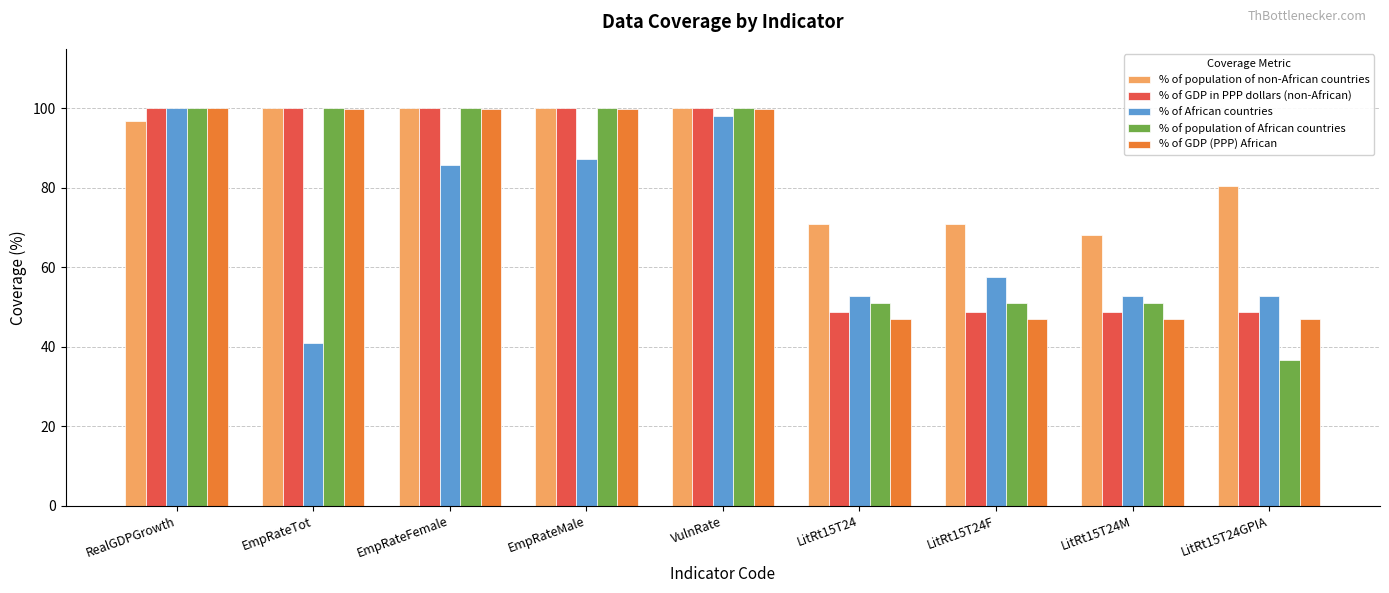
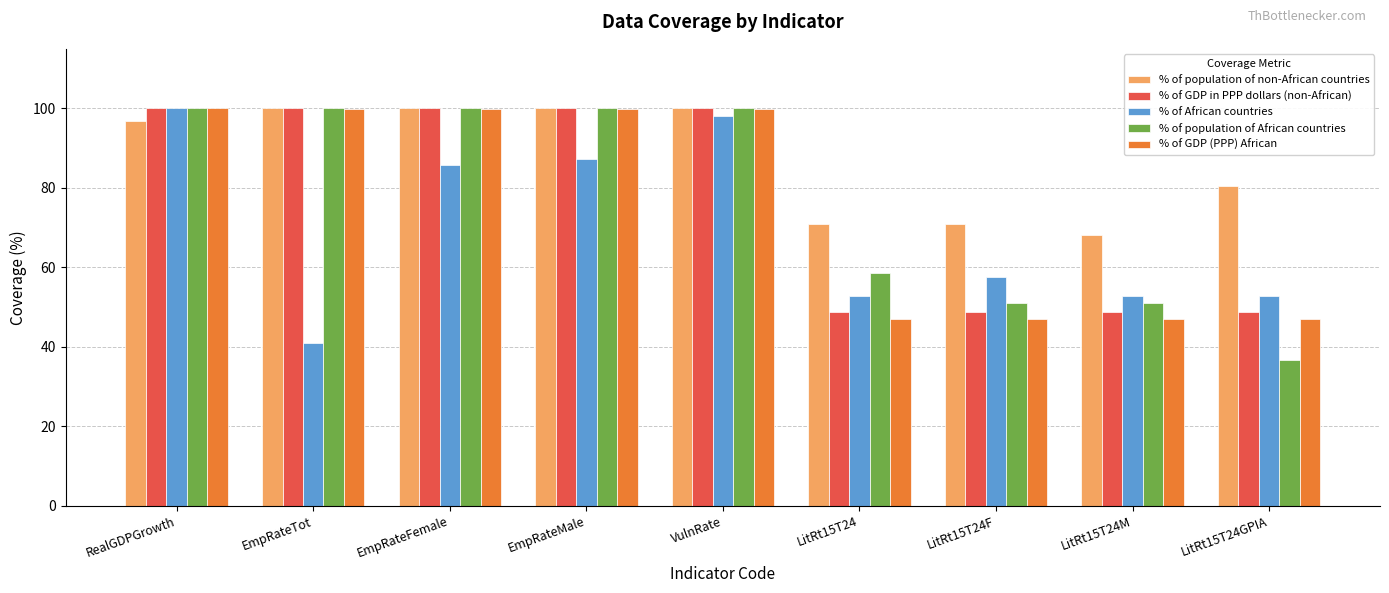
  {
    "% of population of non-African countries": {
      "RealGDPGrowth": 97,
      "EmpRateTot": 100,
      "EmpRateFemale": 100,
      "EmpRateMale": 100,
      "VulnRate": 100,
      "LitRt15T24": 71,
      "LitRt15T24F": 71,
      "LitRt15T24M": 68,
      "LitRt15T24GPIA": 80
    },
    "% of African countries": {
      "RealGDPGrowth": 100,
      "EmpRateTot": 41,
      "EmpRateFemale": 86,
      "EmpRateMale": 87,
      "VulnRate": 98,
      "LitRt15T24": 53,
      "LitRt15T24F": 58,
      "LitRt15T24M": 53,
      "LitRt15T24GPIA": 53
    },
    "% of population of African countries": {
      "RealGDPGrowth": 100,
      "EmpRateTot": 100,
      "EmpRateFemale": 100,
      "EmpRateMale": 100,
      "VulnRate": 100,
-     "LitRt15T24": 51,
+     "LitRt15T24": 59,
      "LitRt15T24F": 51,
      "LitRt15T24M": 51,
      "LitRt15T24GPIA": 37
    }
  }
